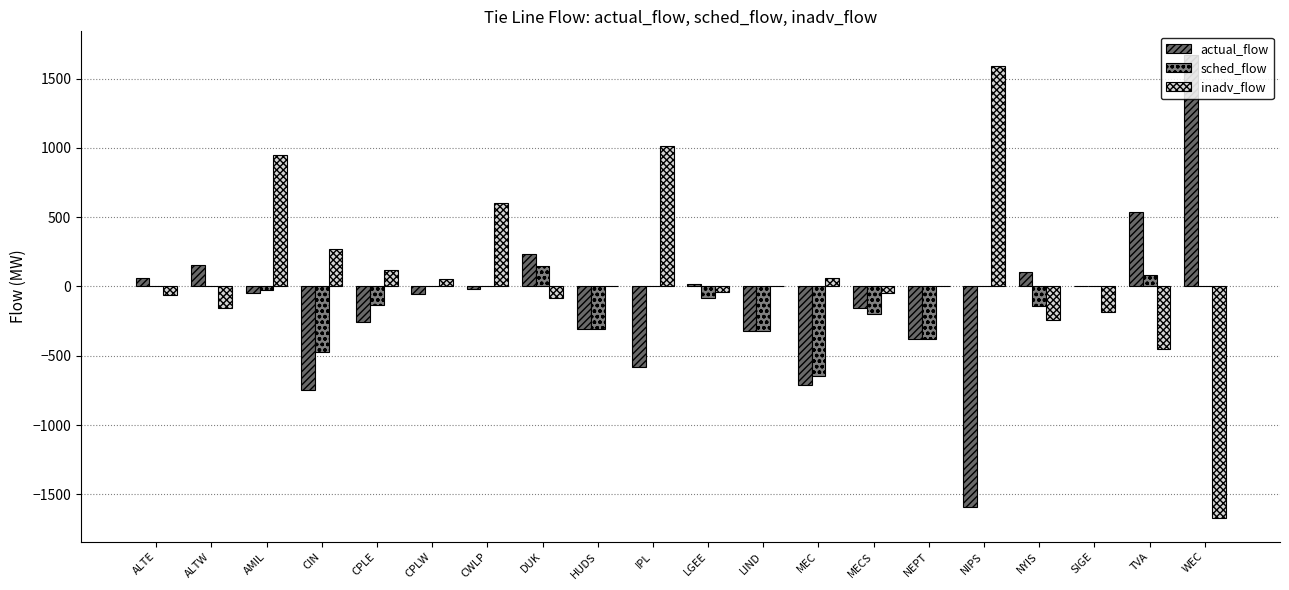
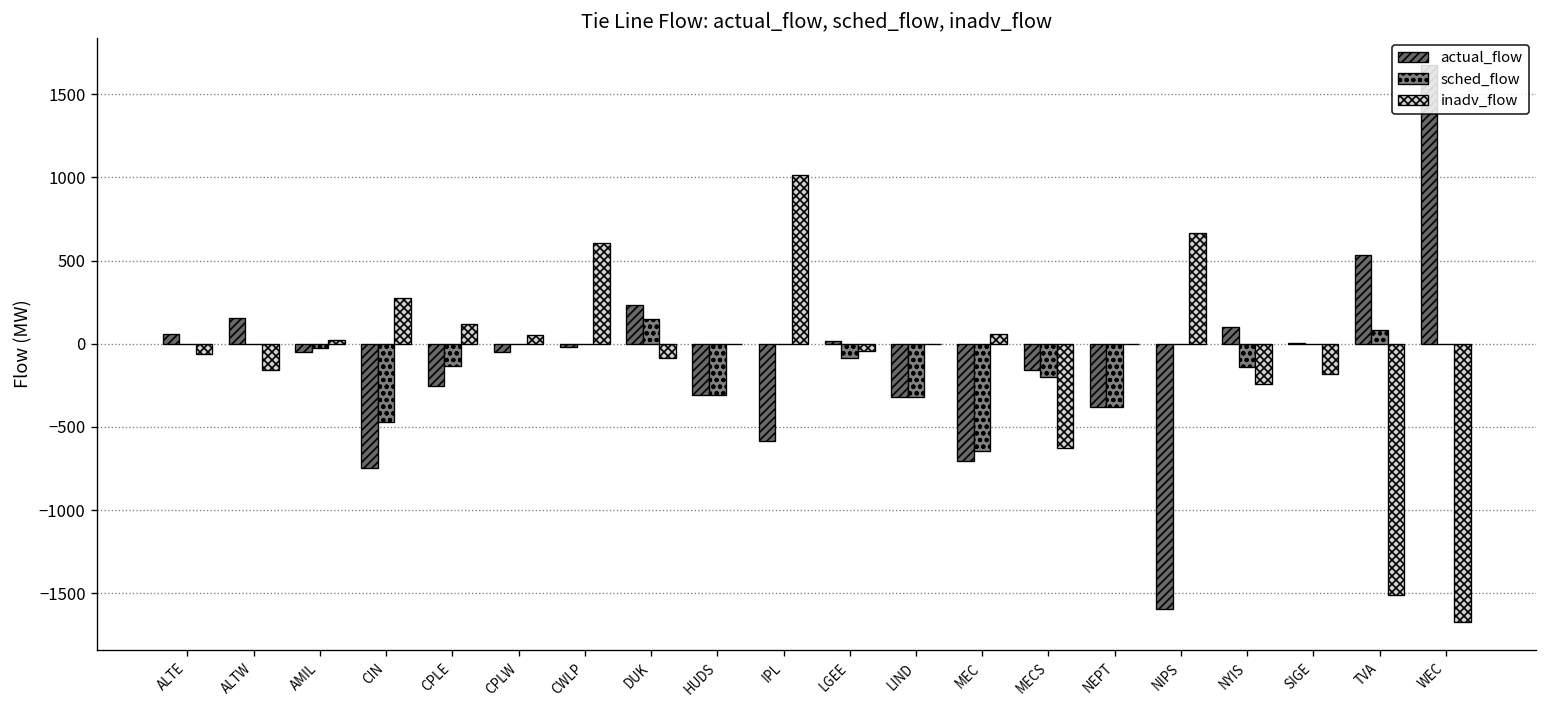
  {
    "inadv_flow": {
      "ALTE": -60,
      "ALTW": -160,
-     "AMIL": 950,
+     "AMIL": 20,
      "CIN": 270,
      "CPLE": 120,
      "CPLW": 50,
      "CWLP": 610,
      "DUK": -90,
      "HUDS": 0,
      "IPL": 1010,
      "LGEE": -40,
      "LIND": 0,
      "MEC": 60,
-     "MECS": -40,
+     "MECS": -620,
      "NEPT": 0,
-     "NIPS": 1590,
+     "NIPS": 670,
      "NYIS": -240,
      "SIGE": -180,
-     "TVA": -450,
+     "TVA": -1510,
      "WEC": -1670
    }
  }
